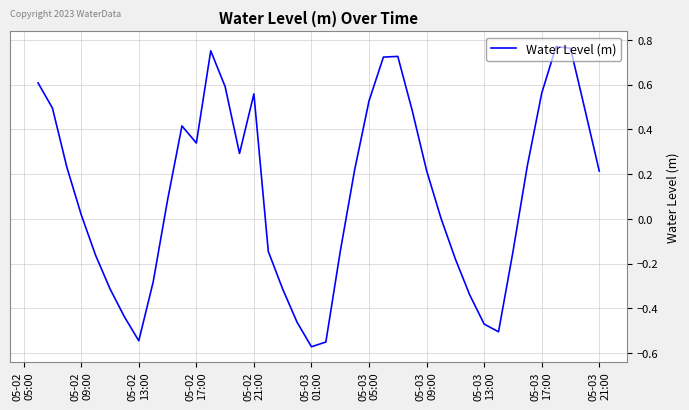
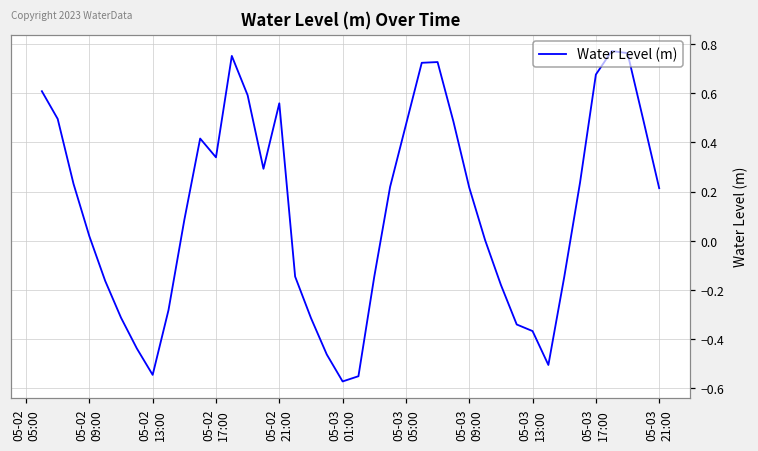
  {
    "05-02 09:00": 0.02,
    "05-02 13:00": -0.54,
    "05-02 17:00": 0.34,
    "05-02 21:00": 0.56,
    "05-03 01:00": -0.57,
-   "05-03 05:00": 0.53,
+   "05-03 05:00": 0.47,
    "05-03 09:00": 0.22,
-   "05-03 13:00": -0.47,
-   "05-03 17:00": 0.56,
+   "05-03 13:00": -0.37,
+   "05-03 17:00": 0.68,
    "05-03 21:00": 0.21
  }
